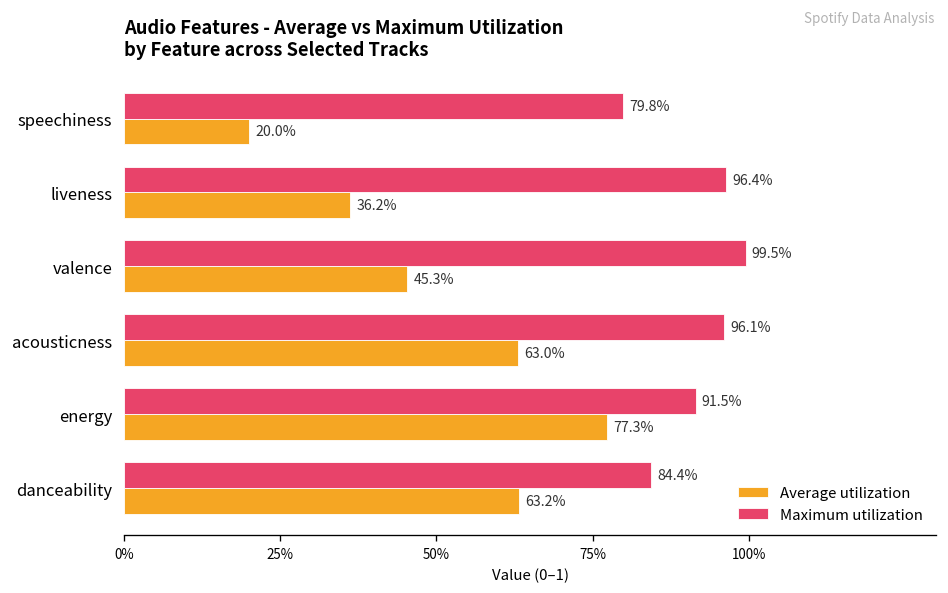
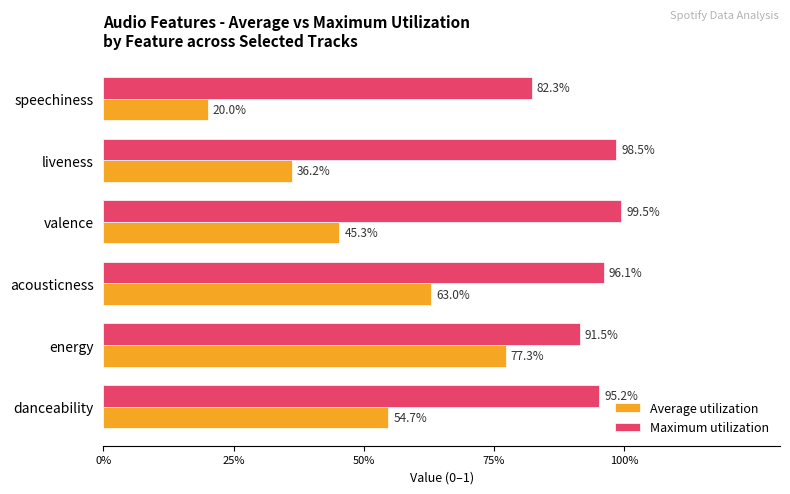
  {
    "Average utilization": {
      "speechiness": "20.0%",
      "liveness": "36.2%",
      "valence": "45.3%",
      "acousticness": "63.0%",
      "energy": "77.3%",
-     "danceability": "63.2%"
+     "danceability": "54.7%"
    },
    "Maximum utilization": {
-     "speechiness": "79.8%",
-     "liveness": "96.4%",
+     "speechiness": "82.3%",
+     "liveness": "98.5%",
      "valence": "99.5%",
      "acousticness": "96.1%",
      "energy": "91.5%",
-     "danceability": "84.4%"
+     "danceability": "95.2%"
    }
  }
